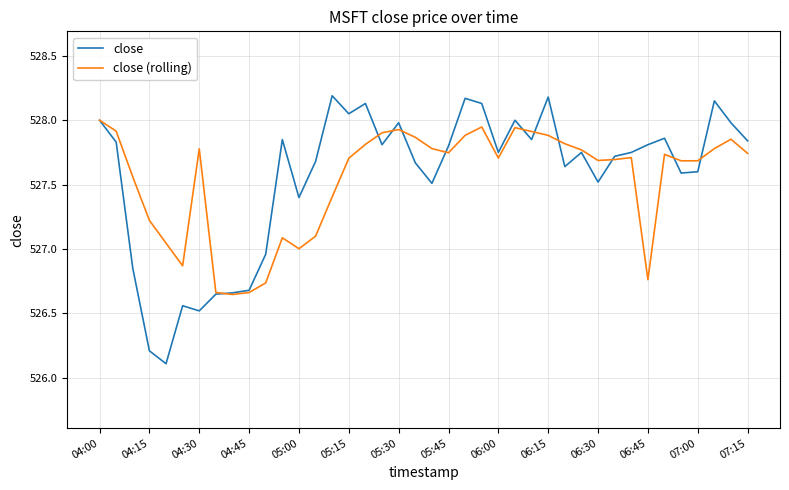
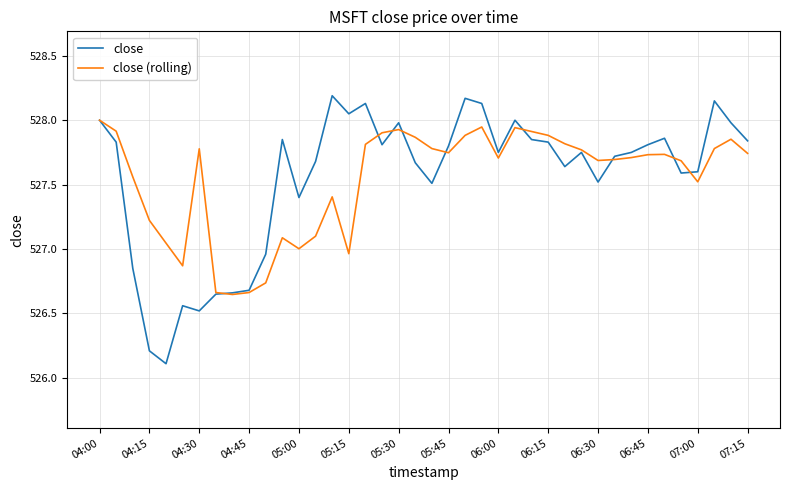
  {
    "close": {
      "04:15": 526.21,
      "04:30": 526.52,
      "05:00": 527.40,
      "05:15": 528.05,
      "05:30": 527.98,
      "05:45": 527.80,
      "06:00": 527.75,
-     "06:15": 528.18,
+     "06:15": 527.83,
      "06:30": 527.52,
      "06:45": 527.81,
      "07:00": 527.60,
      "07:15": 527.84
    },
    "close (rolling)": {
      "04:15": 527.22,
      "04:30": 527.78,
      "05:00": 527.00,
-     "05:15": 527.71,
+     "05:15": 526.96,
      "05:30": 527.93,
      "05:45": 527.75,
      "06:00": 527.71,
      "06:15": 527.88,
      "06:30": 527.69,
-     "06:45": 526.76,
-     "07:00": 527.69,
+     "06:45": 527.73,
+     "07:00": 527.52,
      "07:15": 527.74
    }
  }
